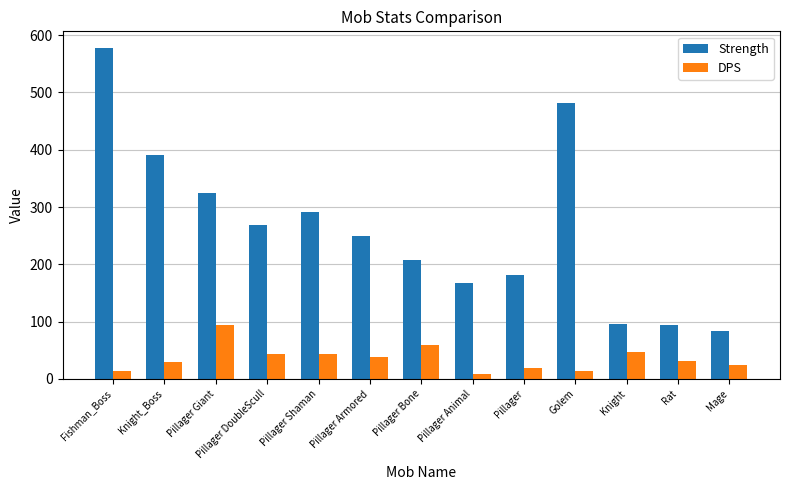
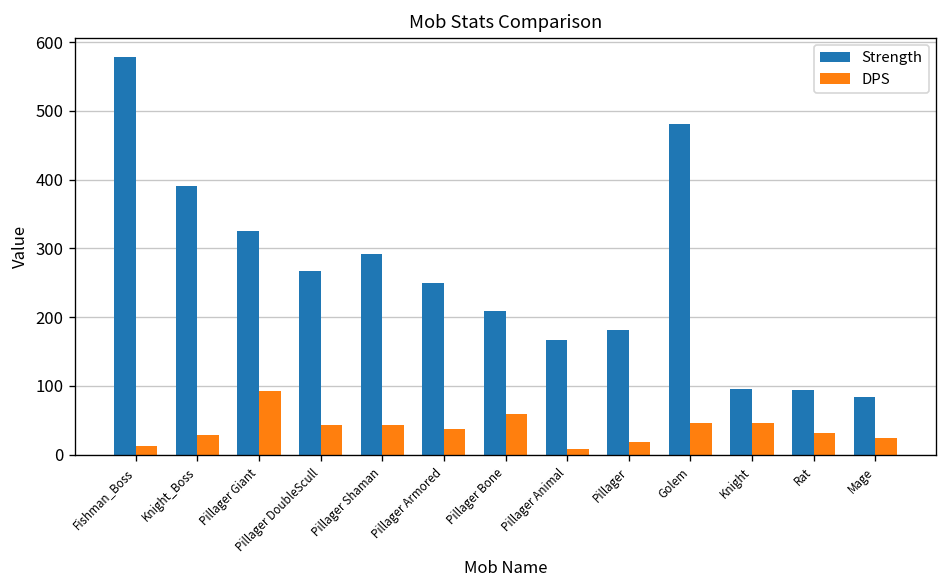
  {
    "Strength": {
      "Fishman_Boss": 580,
      "Knight_Boss": 390,
      "Pillager Giant": 330,
      "Pillager DoubleScull": 270,
      "Pillager Shaman": 290,
      "Pillager Armored": 250,
      "Pillager Bone": 210,
      "Pillager Animal": 170,
      "Pillager": 180,
      "Golem": 480,
      "Knight": 100,
      "Rat": 90,
      "Mage": 80
    },
    "DPS": {
      "Fishman_Boss": 10,
      "Knight_Boss": 30,
      "Pillager Giant": 90,
      "Pillager DoubleScull": 40,
      "Pillager Shaman": 40,
      "Pillager Armored": 40,
      "Pillager Bone": 60,
      "Pillager Animal": 10,
      "Pillager": 20,
-     "Golem": 10,
+     "Golem": 50,
      "Knight": 50,
      "Rat": 30,
      "Mage": 30
    }
  }
